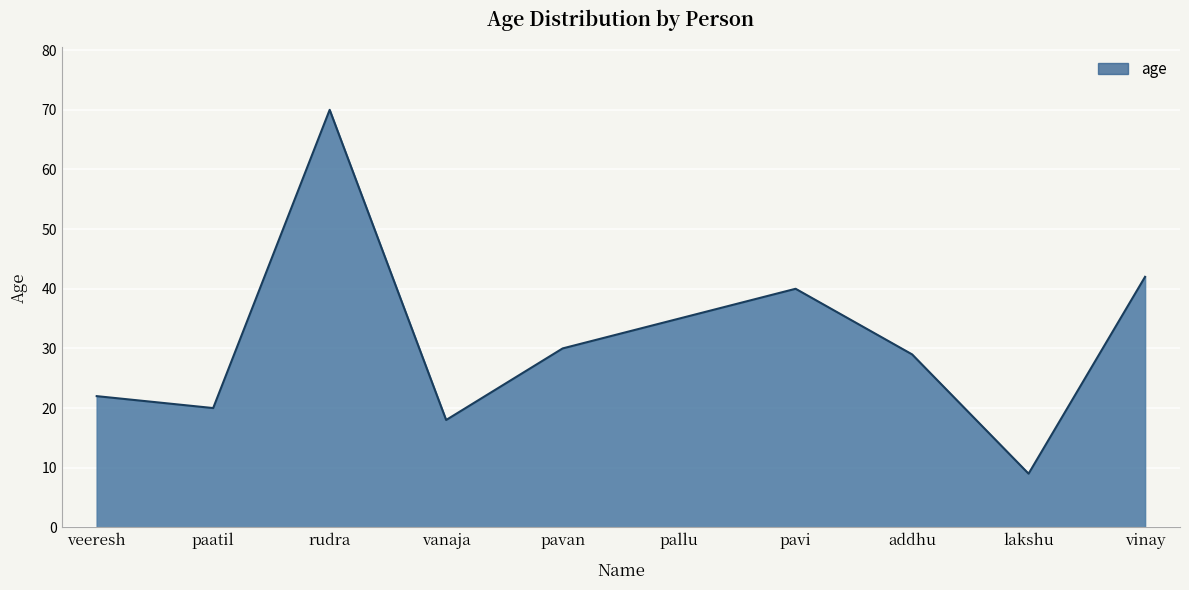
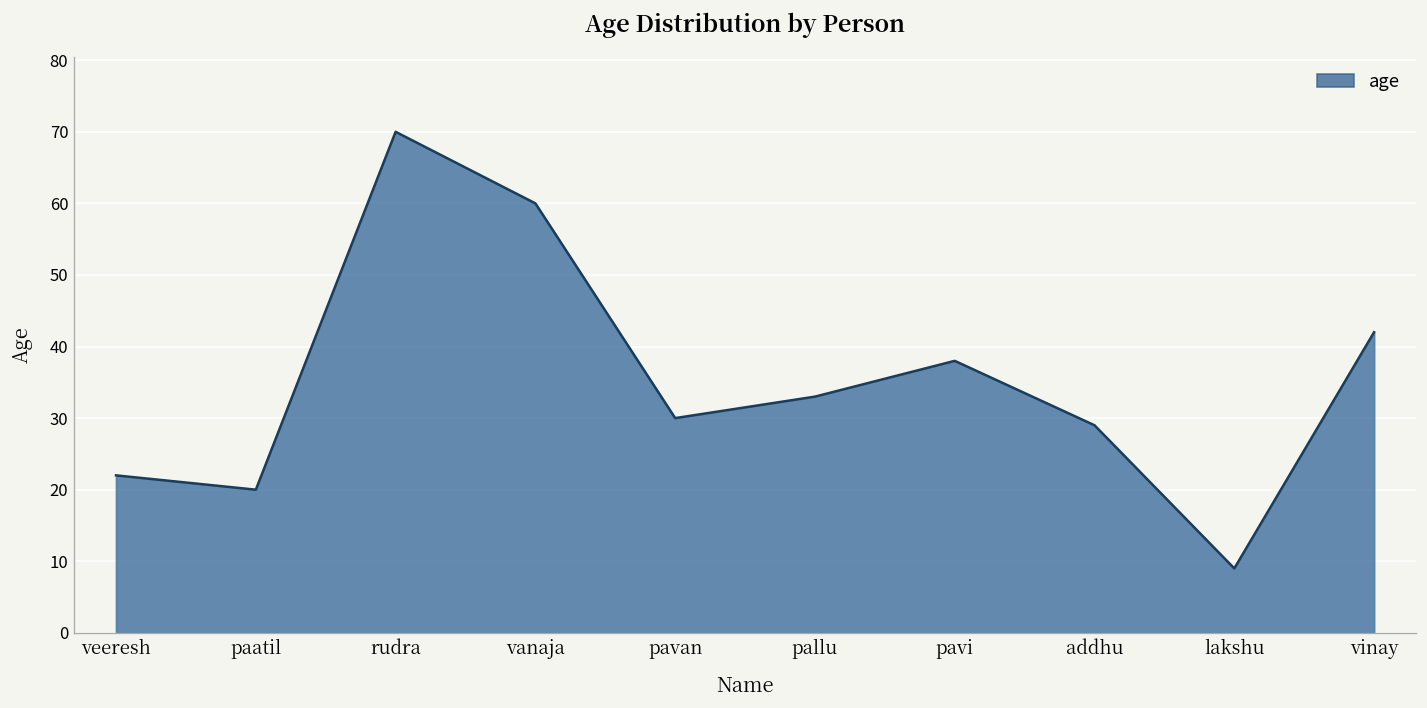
  {
    "veeresh": 22,
    "paatil": 20,
    "rudra": 70,
-   "vanaja": 18,
+   "vanaja": 60,
    "pavan": 30,
-   "pallu": 35,
-   "pavi": 40,
+   "pallu": 33,
+   "pavi": 38,
    "addhu": 29,
    "lakshu": 9,
    "vinay": 42
  }
